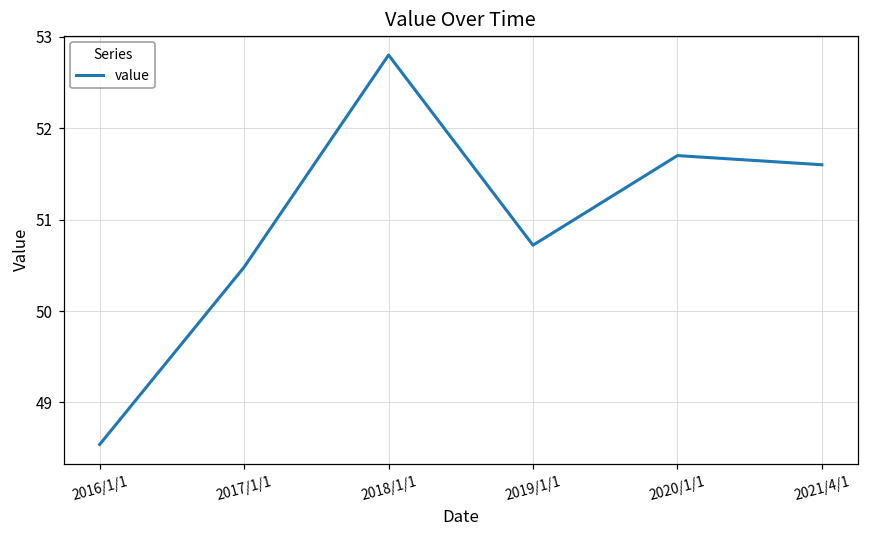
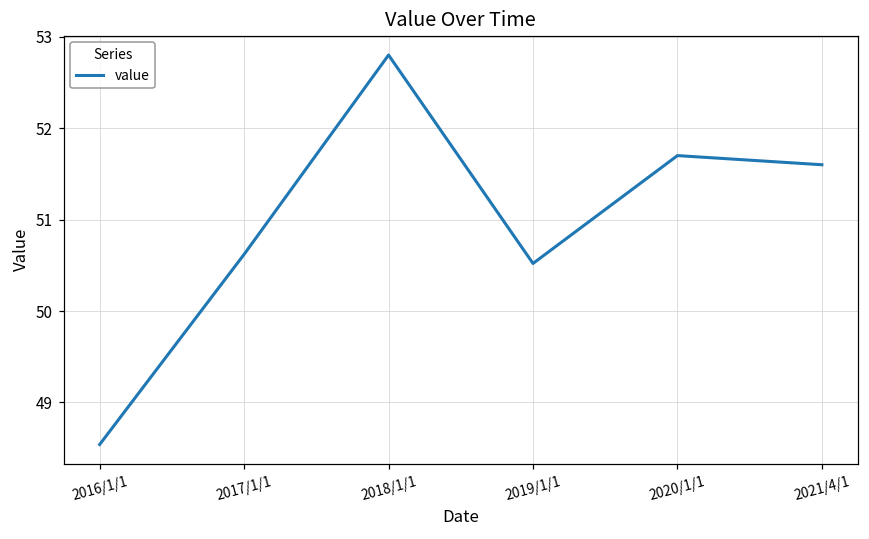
  {
    "2016/1/1": 48.5,
-   "2017/1/1": 50.5,
+   "2017/1/1": 50.6,
    "2018/1/1": 52.8,
-   "2019/1/1": 50.7,
+   "2019/1/1": 50.5,
    "2020/1/1": 51.7,
    "2021/4/1": 51.6
  }
